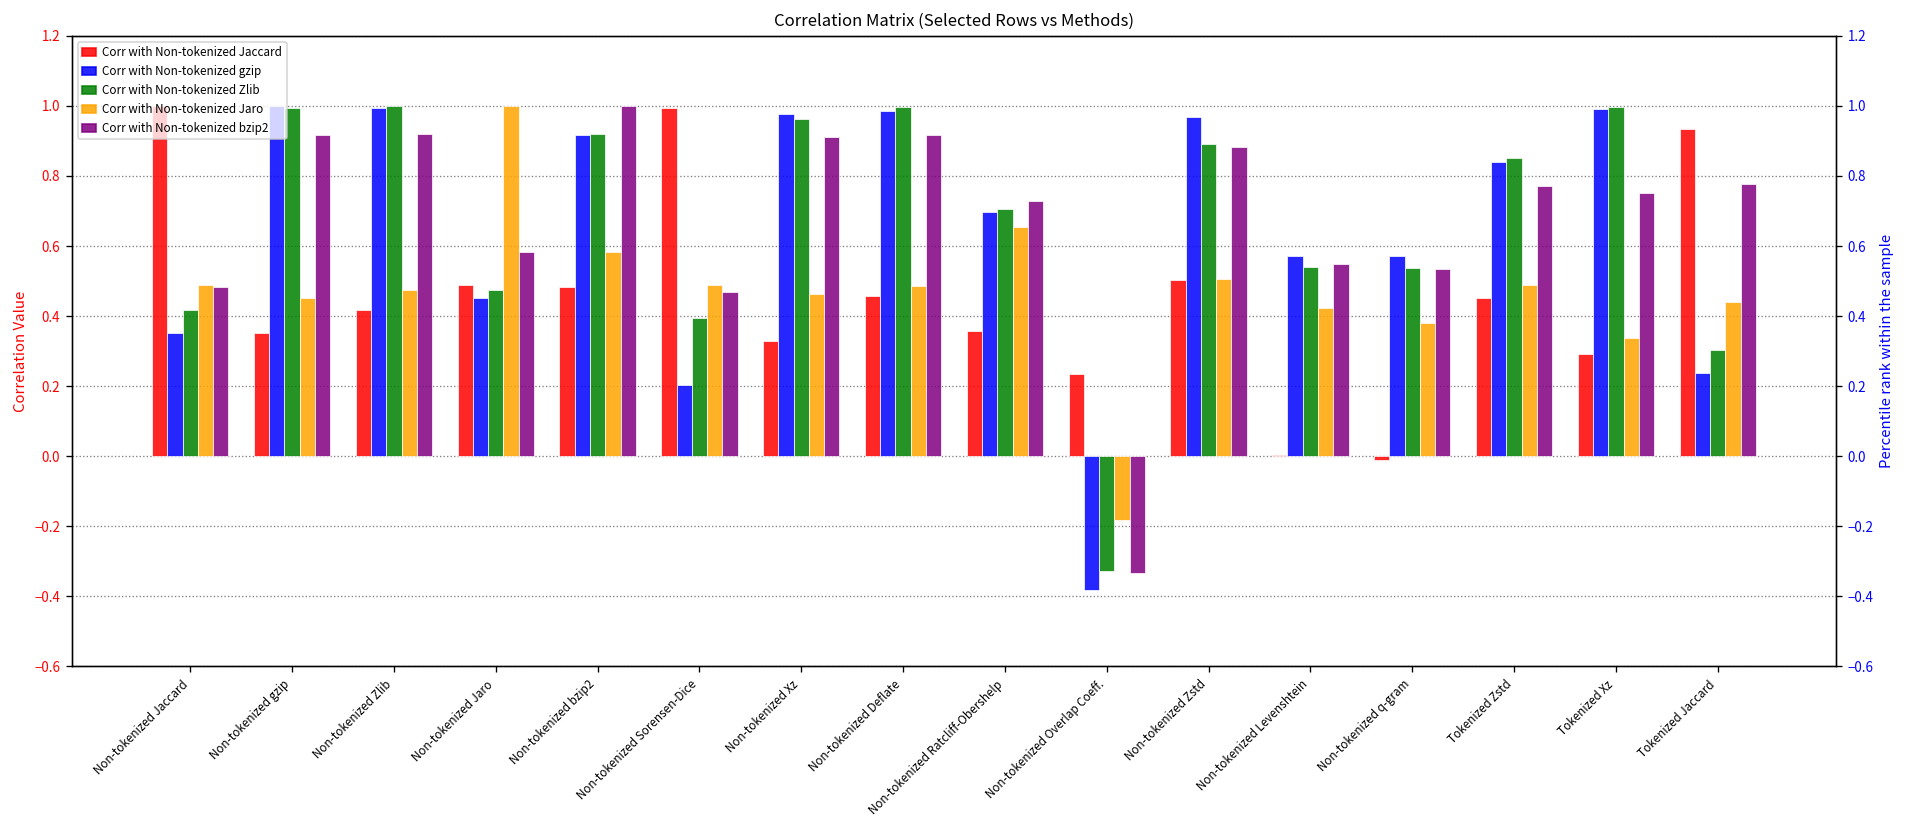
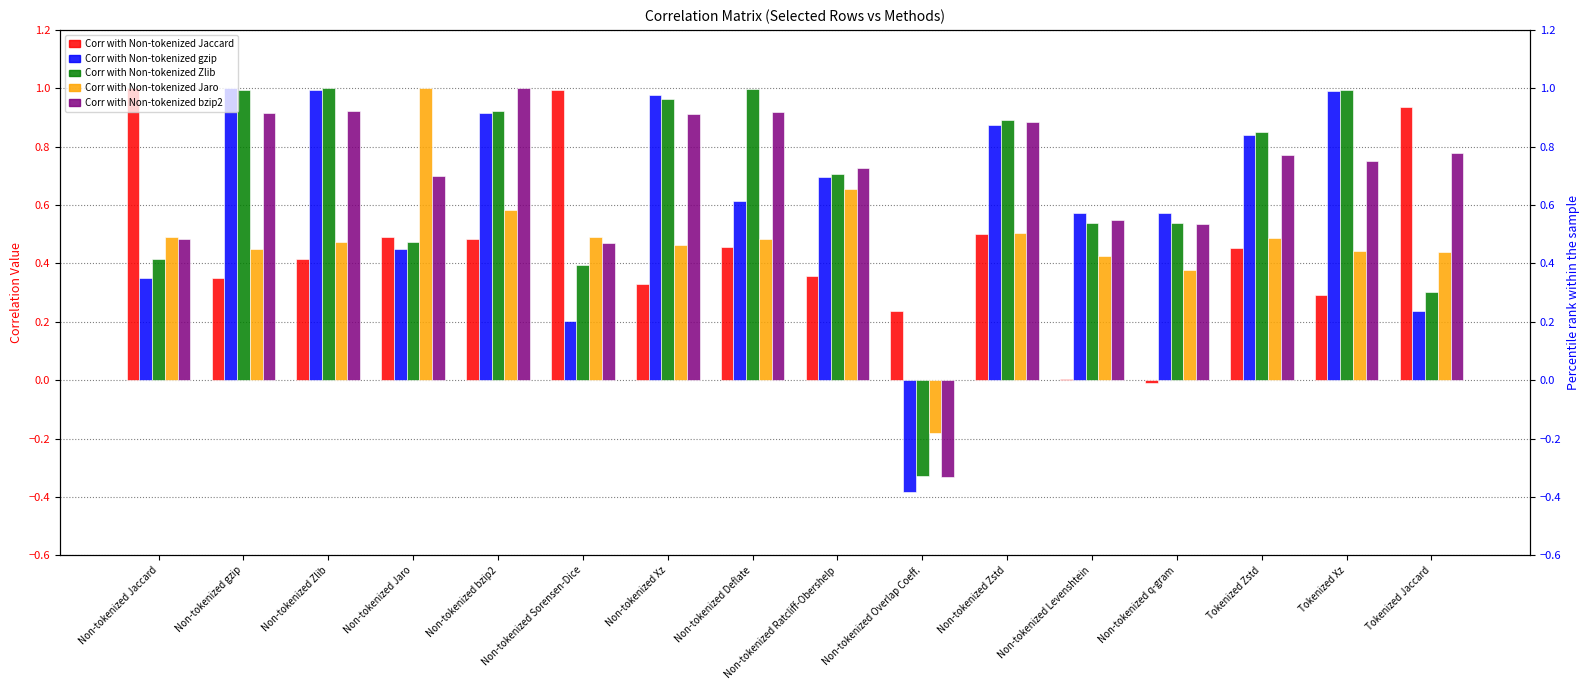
  {
    "Corr with Non-tokenized Jaccard": {
      "Non-tokenized gzip": 0.35,
      "Non-tokenized Zlib": 0.42,
      "Non-tokenized Jaro": 0.49,
      "Non-tokenized bzip2": 0.48,
      "Non-tokenized Sorensen-Dice": 0.99,
      "Non-tokenized Xz": 0.33,
      "Non-tokenized Deflate": 0.46,
      "Non-tokenized Ratcliff-Obershelp": 0.36,
      "Non-tokenized Overlap Coeff.": 0.24,
      "Non-tokenized Zstd": 0.50,
      "Non-tokenized q-gram": -0.01,
      "Tokenized Zstd": 0.45,
      "Tokenized Xz": 0.29,
      "Tokenized Jaccard": 0.93
    },
    "Corr with Non-tokenized gzip": {
      "Non-tokenized Jaccard": 0.35,
      "Non-tokenized Zlib": 0.99,
      "Non-tokenized Jaro": 0.45,
      "Non-tokenized bzip2": 0.92,
      "Non-tokenized Sorensen-Dice": 0.20,
      "Non-tokenized Xz": 0.98,
-     "Non-tokenized Deflate": 0.99,
+     "Non-tokenized Deflate": 0.61,
      "Non-tokenized Ratcliff-Obershelp": 0.70,
      "Non-tokenized Overlap Coeff.": -0.38,
-     "Non-tokenized Zstd": 0.97,
+     "Non-tokenized Zstd": 0.87,
      "Non-tokenized Levenshtein": 0.57,
      "Non-tokenized q-gram": 0.57,
      "Tokenized Zstd": 0.84,
      "Tokenized Xz": 0.99,
      "Tokenized Jaccard": 0.24
    },
    "Corr with Non-tokenized Zlib": {
      "Non-tokenized Jaccard": 0.42,
      "Non-tokenized gzip": 0.99,
      "Non-tokenized Zlib": 1.00,
      "Non-tokenized Jaro": 0.47,
      "Non-tokenized bzip2": 0.92,
      "Non-tokenized Sorensen-Dice": 0.39,
      "Non-tokenized Xz": 0.96,
      "Non-tokenized Deflate": 1.00,
      "Non-tokenized Ratcliff-Obershelp": 0.71,
      "Non-tokenized Overlap Coeff.": -0.33,
      "Non-tokenized Zstd": 0.89,
      "Non-tokenized Levenshtein": 0.54,
      "Non-tokenized q-gram": 0.54,
      "Tokenized Zstd": 0.85,
      "Tokenized Xz": 1.00,
      "Tokenized Jaccard": 0.30
    },
    "Corr with Non-tokenized Jaro": {
      "Non-tokenized Jaccard": 0.49,
      "Non-tokenized gzip": 0.45,
      "Non-tokenized Zlib": 0.47,
      "Non-tokenized Jaro": 1.00,
      "Non-tokenized bzip2": 0.58,
      "Non-tokenized Sorensen-Dice": 0.49,
      "Non-tokenized Xz": 0.46,
      "Non-tokenized Deflate": 0.49,
      "Non-tokenized Ratcliff-Obershelp": 0.65,
      "Non-tokenized Overlap Coeff.": -0.18,
      "Non-tokenized Zstd": 0.51,
      "Non-tokenized Levenshtein": 0.42,
      "Non-tokenized q-gram": 0.38,
      "Tokenized Zstd": 0.49,
-     "Tokenized Xz": 0.34,
+     "Tokenized Xz": 0.44,
      "Tokenized Jaccard": 0.44
    },
    "Corr with Non-tokenized bzip2": {
      "Non-tokenized Jaccard": 0.48,
      "Non-tokenized gzip": 0.92,
      "Non-tokenized Zlib": 0.92,
-     "Non-tokenized Jaro": 0.58,
+     "Non-tokenized Jaro": 0.70,
      "Non-tokenized bzip2": 1.00,
      "Non-tokenized Sorensen-Dice": 0.47,
      "Non-tokenized Xz": 0.91,
      "Non-tokenized Deflate": 0.92,
      "Non-tokenized Ratcliff-Obershelp": 0.73,
      "Non-tokenized Overlap Coeff.": -0.33,
      "Non-tokenized Zstd": 0.88,
      "Non-tokenized Levenshtein": 0.55,
      "Non-tokenized q-gram": 0.54,
      "Tokenized Zstd": 0.77,
      "Tokenized Xz": 0.75,
      "Tokenized Jaccard": 0.78
    }
  }
